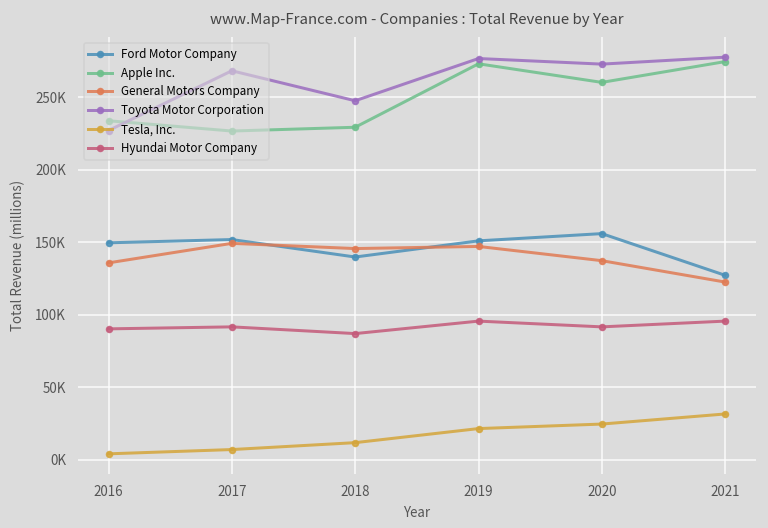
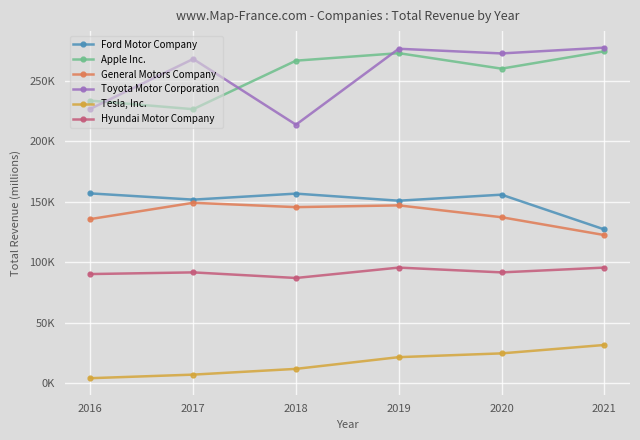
  {
    "Ford Motor Company": {
-     "2016": 150000,
+     "2016": 157000,
      "2017": 152000,
-     "2018": 140000,
+     "2018": 157000,
      "2019": 151000,
      "2020": 156000,
      "2021": 127000
    },
    "Apple Inc.": {
-     "2018": 229000,
+     "2018": 267000,
      "2019": 273000,
      "2020": 260000,
      "2021": 275000
    },
    "Toyota Motor Corporation": {
-     "2018": 248000,
+     "2018": 214000,
      "2019": 277000,
      "2020": 273000,
      "2021": 278000
    }
  }
